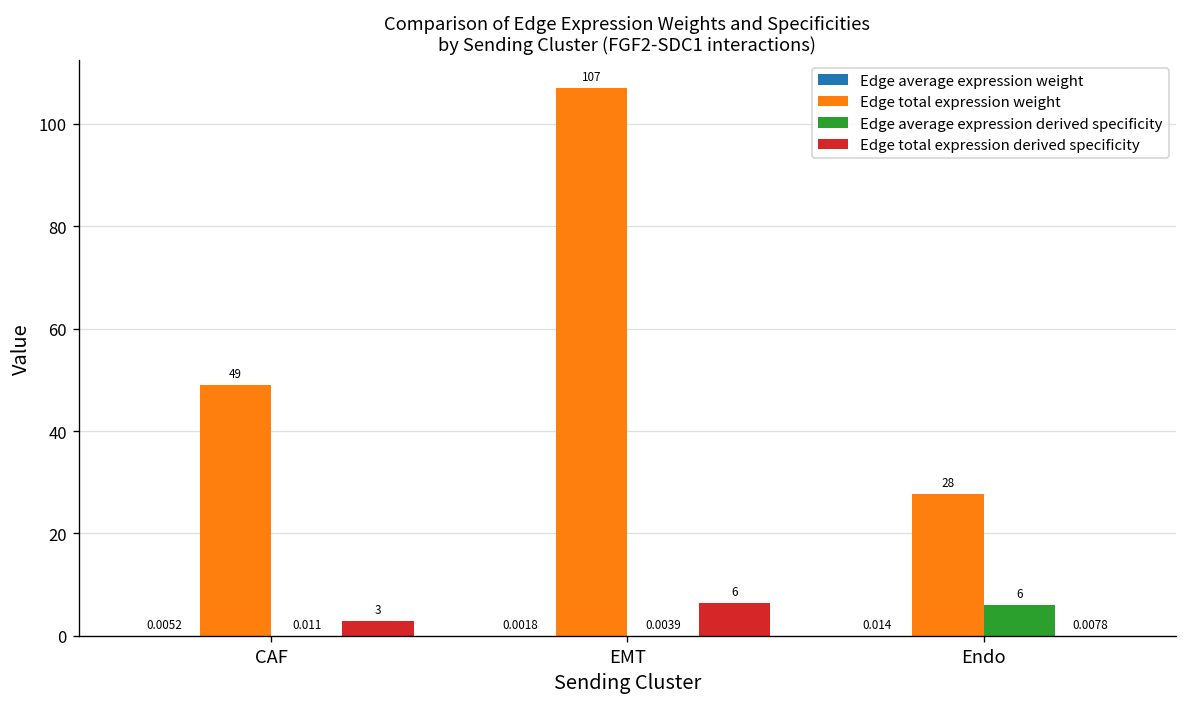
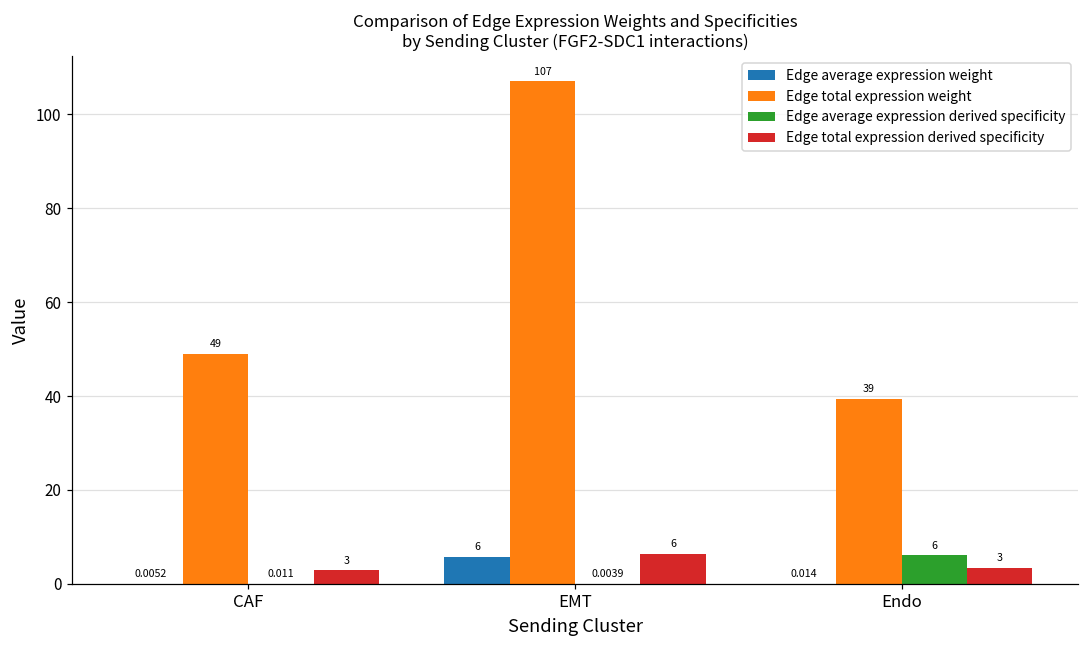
  {
    "Edge average expression weight": {
      "CAF": 0.0052,
-     "EMT": 0.0018,
+     "EMT": 6,
      "Endo": 0.014
    },
    "Edge total expression weight": {
      "CAF": 49,
      "EMT": 107,
-     "Endo": 28
+     "Endo": 39
    },
    "Edge average expression derived specificity": {
      "CAF": 0.011,
      "EMT": 0.0039,
      "Endo": 6
    },
    "Edge total expression derived specificity": {
      "CAF": 3,
      "EMT": 6,
-     "Endo": 0.0078
+     "Endo": 3
    }
  }
